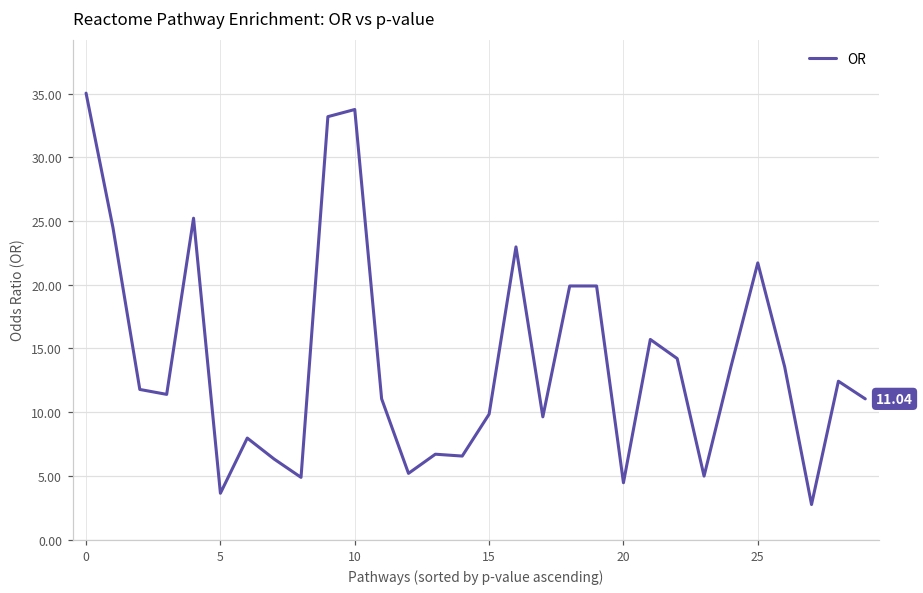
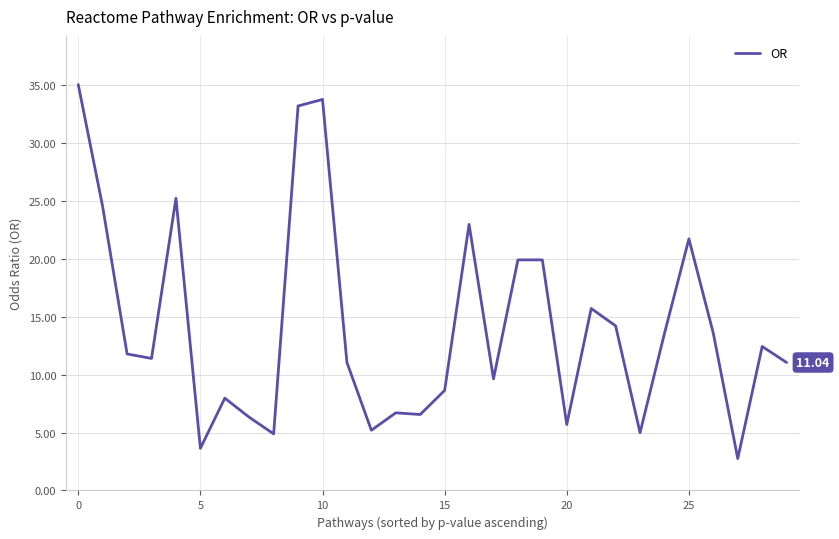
  {
    "0": 35.0,
    "5": 3.6,
    "10": 33.8,
-   "15": 9.8,
-   "20": 4.5,
+   "15": 8.6,
+   "20": 5.7,
    "25": 21.7
  }
